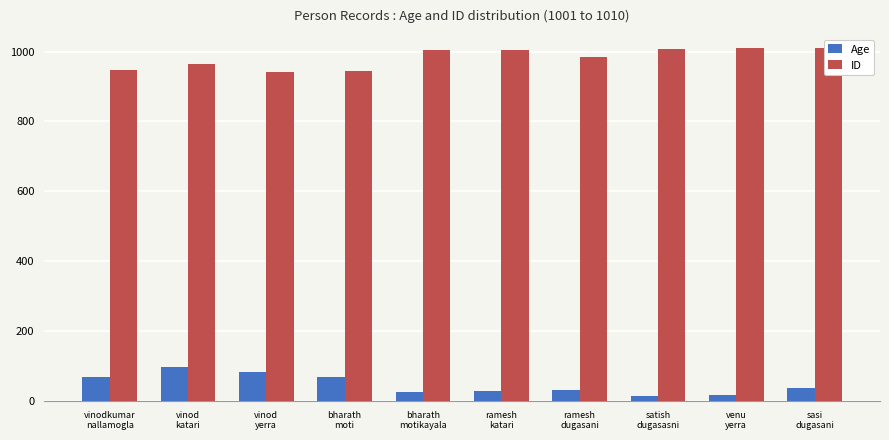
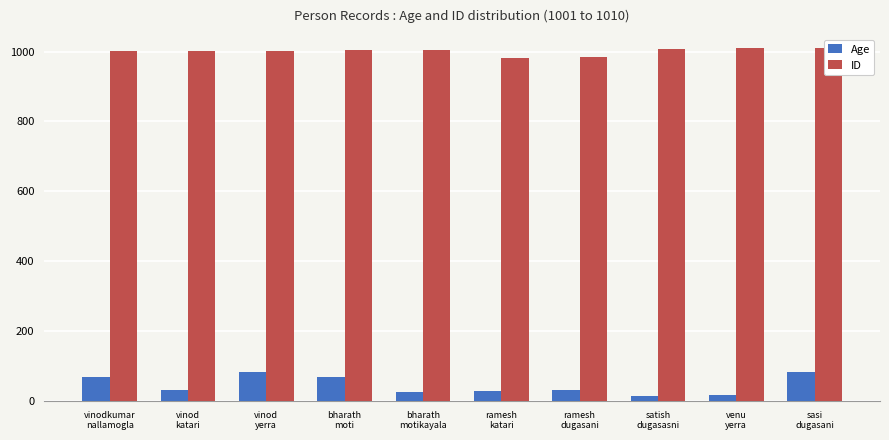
  {
    "Age": {
      "vinodkumar nallamogla": 70,
-     "vinod katari": 100,
+     "vinod katari": 30,
      "vinod yerra": 80,
      "bharath moti": 70,
      "bharath motikayala": 30,
      "ramesh katari": 30,
      "ramesh dugasani": 30,
      "satish dugasasni": 20,
      "venu yerra": 20,
-     "sasi dugasani": 40
+     "sasi dugasani": 80
    },
    "ID": {
-     "vinodkumar nallamogla": 950,
-     "vinod katari": 960,
-     "vinod yerra": 940,
-     "bharath moti": 940,
+     "vinodkumar nallamogla": 1000,
+     "vinod katari": 1000,
+     "vinod yerra": 1000,
+     "bharath moti": 1000,
      "bharath motikayala": 1010,
-     "ramesh katari": 1010,
+     "ramesh katari": 980,
      "ramesh dugasani": 980,
      "satish dugasasni": 1010,
      "venu yerra": 1010
    }
  }
